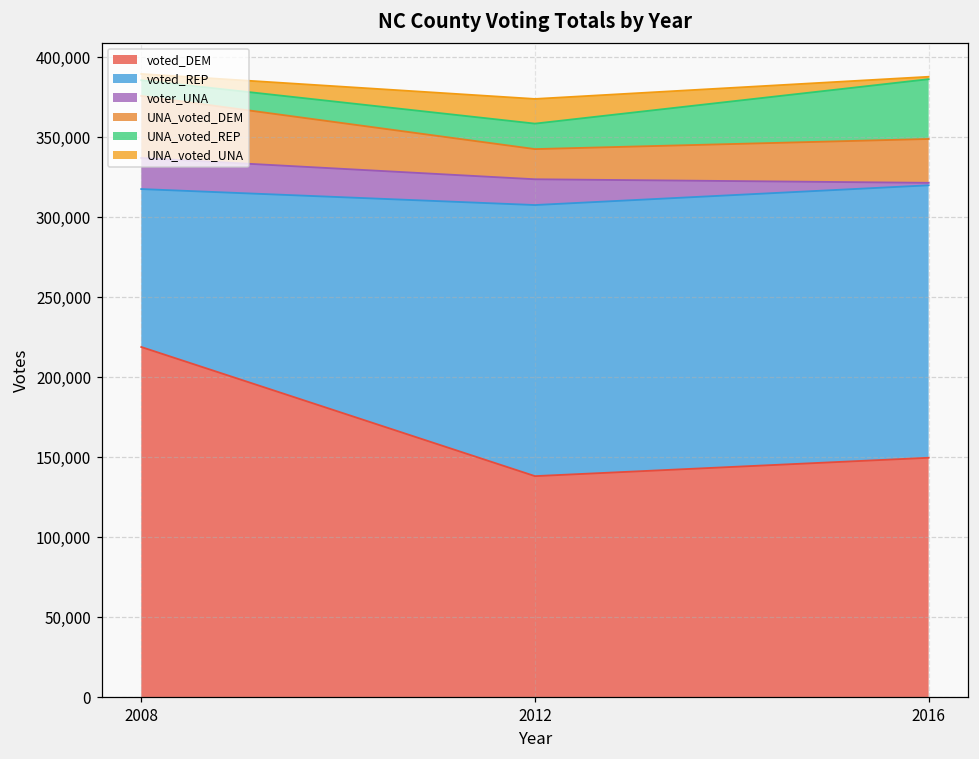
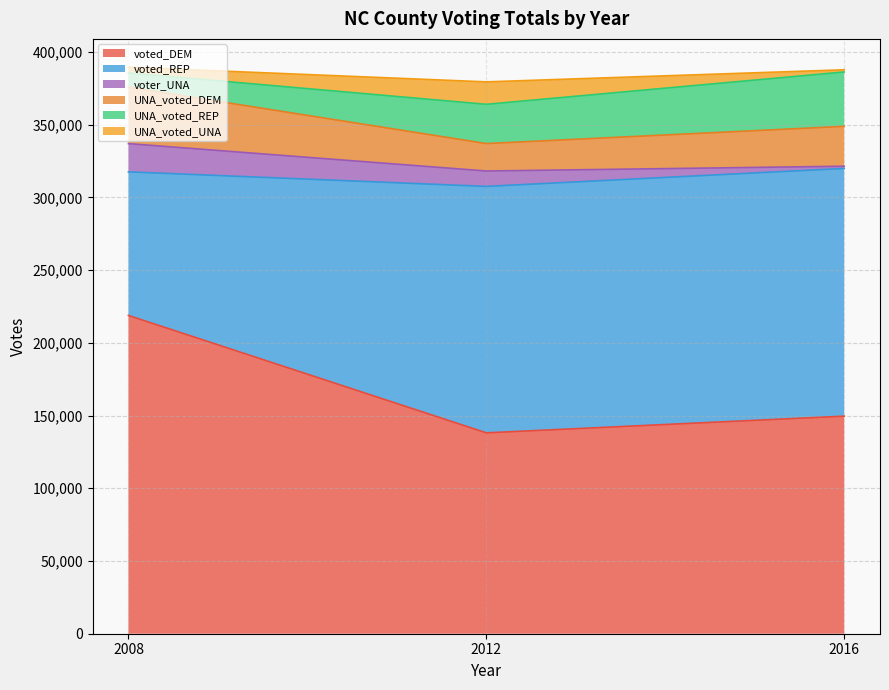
  {
    "voted_REP": {
      "2008": "99,000",
      "2012": "169,000"
    },
    "voter_UNA": {
      "2008": "19,000",
-     "2012": "16,000"
+     "2012": "11,000"
    },
    "UNA_voted_REP": {
-     "2012": "16,000"
+     "2012": "27,000"
    }
  }
